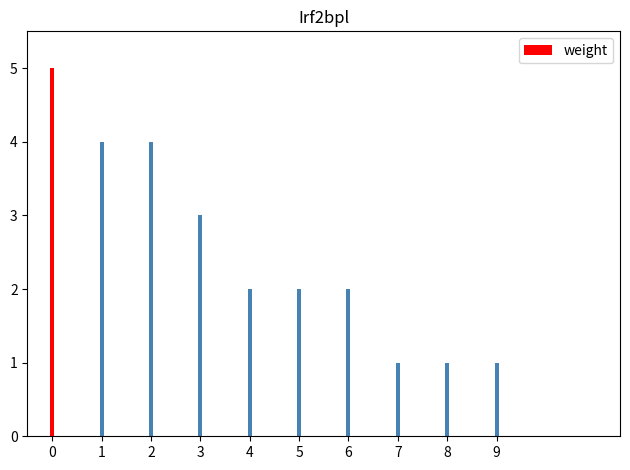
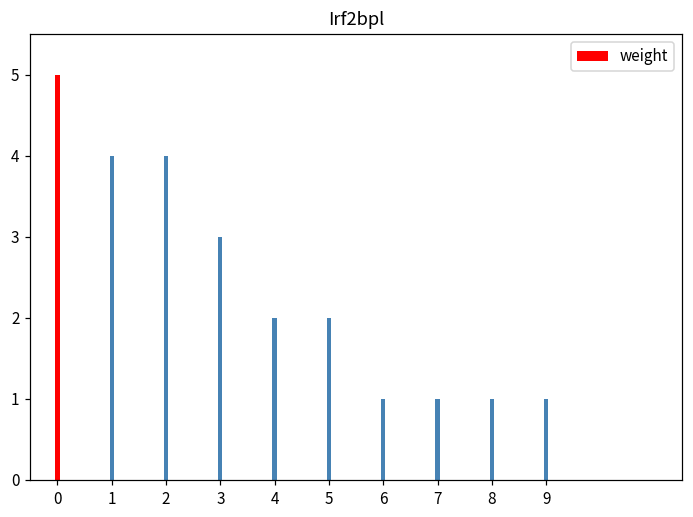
  {
    "0": 5,
    "1": 4,
    "2": 4,
    "3": 3,
    "4": 2,
    "5": 2,
-   "6": 2,
+   "6": 1,
    "7": 1,
    "8": 1,
    "9": 1
  }
